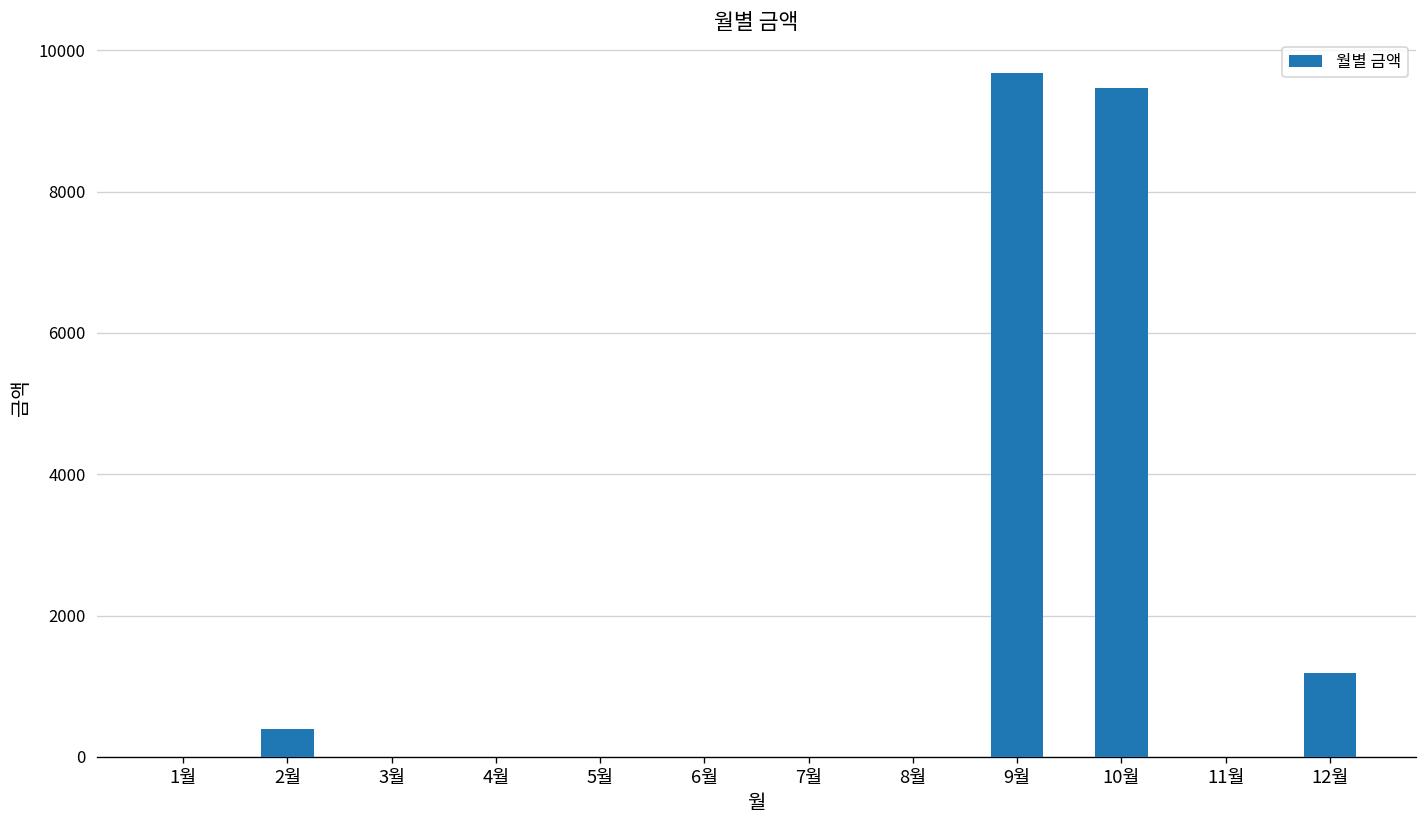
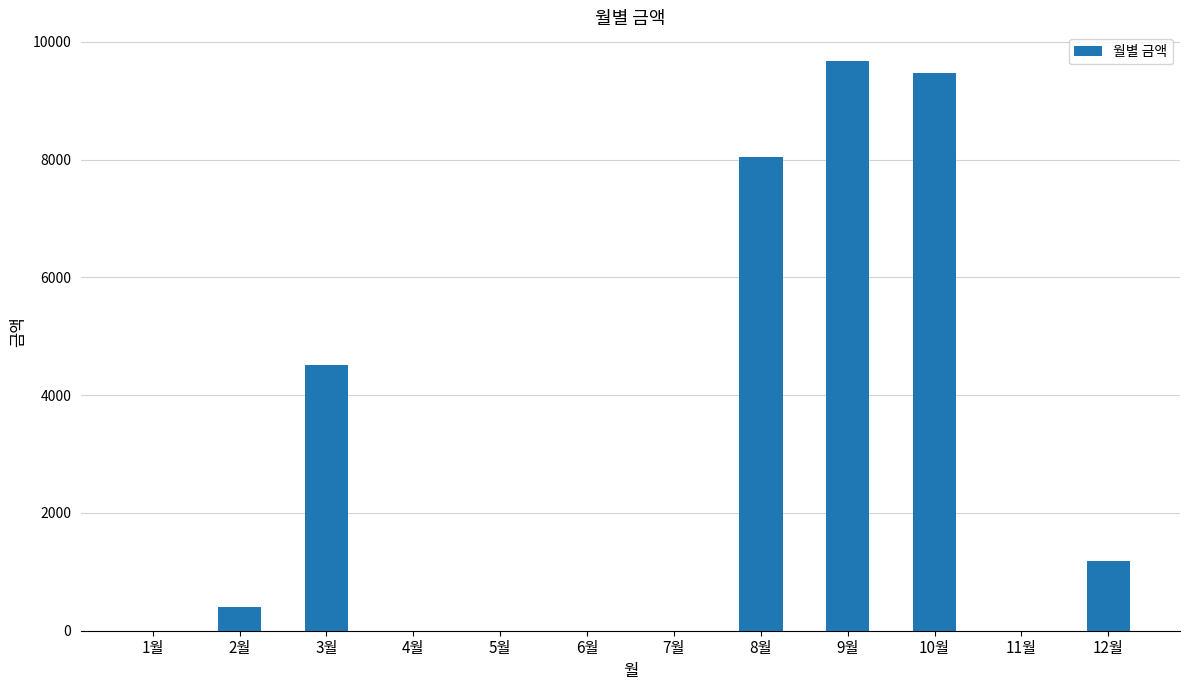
  {
    "1월": 0,
    "2월": 400,
-   "3월": 0,
+   "3월": 4500,
    "4월": 0,
    "5월": 0,
    "6월": 0,
    "7월": 0,
-   "8월": 0,
+   "8월": 8000,
    "9월": 9700,
    "10월": 9500,
    "11월": 0,
    "12월": 1200
  }
